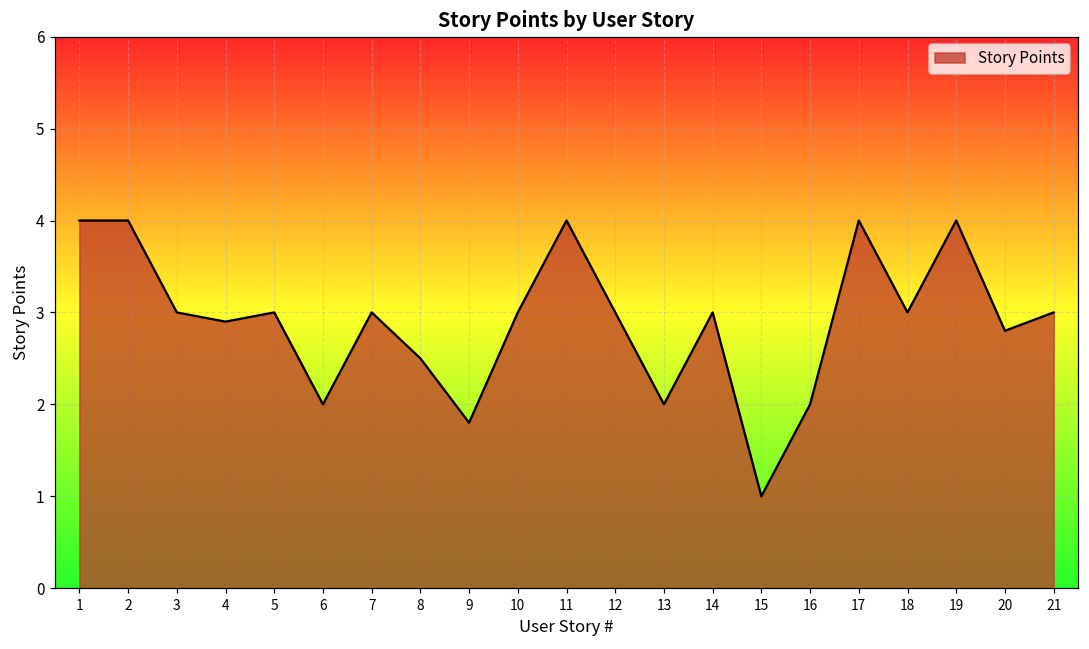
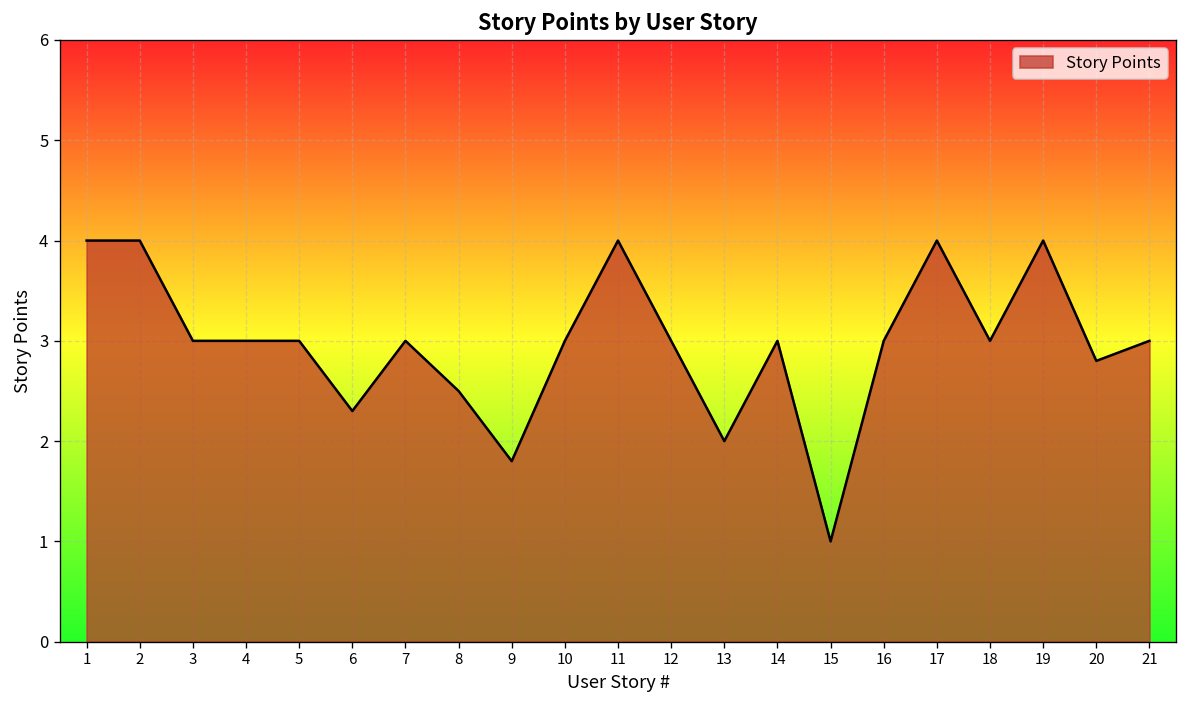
  {
    "1": 4.0,
    "2": 4.0,
    "3": 3.0,
-   "4": 2.9,
+   "4": 3.0,
    "5": 3.0,
-   "6": 2.0,
+   "6": 2.3,
    "7": 3.0,
    "8": 2.5,
    "9": 1.8,
    "10": 3.0,
    "11": 4.0,
    "12": 3.0,
    "13": 2.0,
    "14": 3.0,
    "15": 1.0,
-   "16": 2,
+   "16": 3,
    "17": 4.0,
    "18": 3.0,
    "19": 4.0,
    "20": 2.8,
    "21": 3.0
  }
